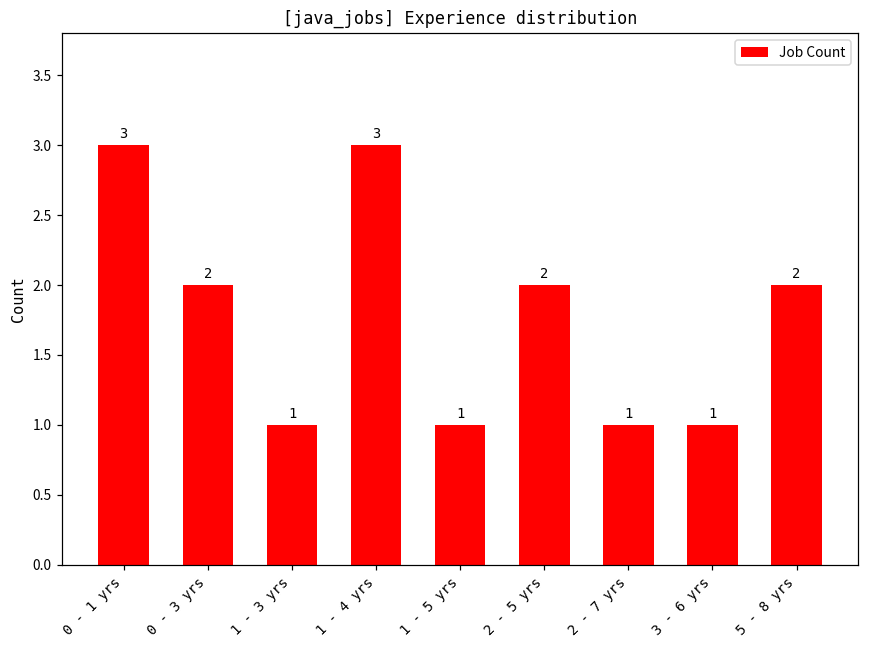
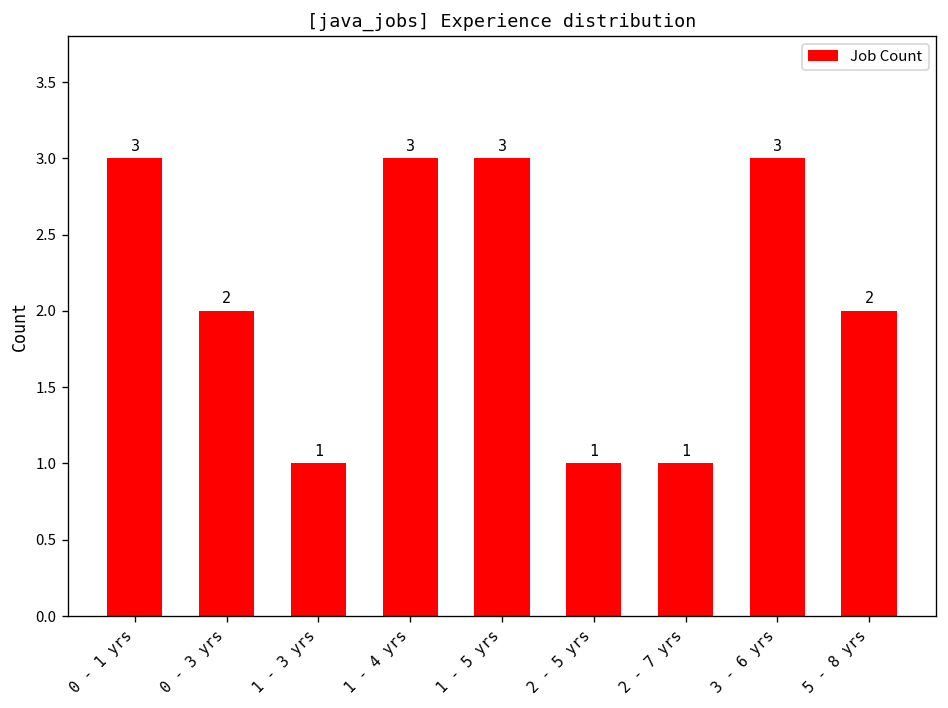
  {
    "0 - 1 yrs": 3,
    "0 - 3 yrs": 2,
    "1 - 3 yrs": 1,
    "1 - 4 yrs": 3,
-   "1 - 5 yrs": 1,
-   "2 - 5 yrs": 2,
+   "1 - 5 yrs": 3,
+   "2 - 5 yrs": 1,
    "2 - 7 yrs": 1,
-   "3 - 6 yrs": 1,
+   "3 - 6 yrs": 3,
    "5 - 8 yrs": 2
  }
